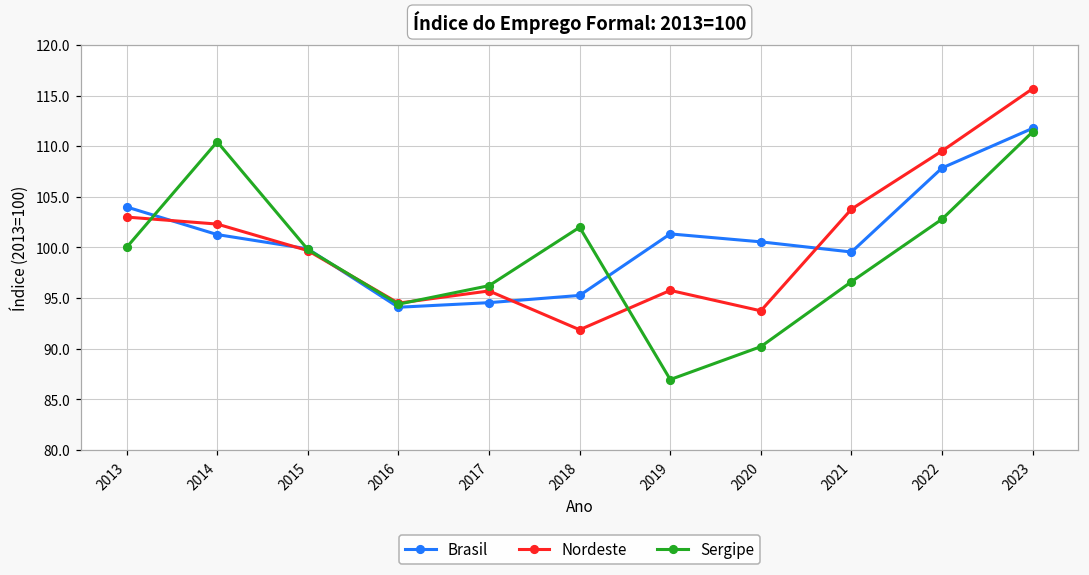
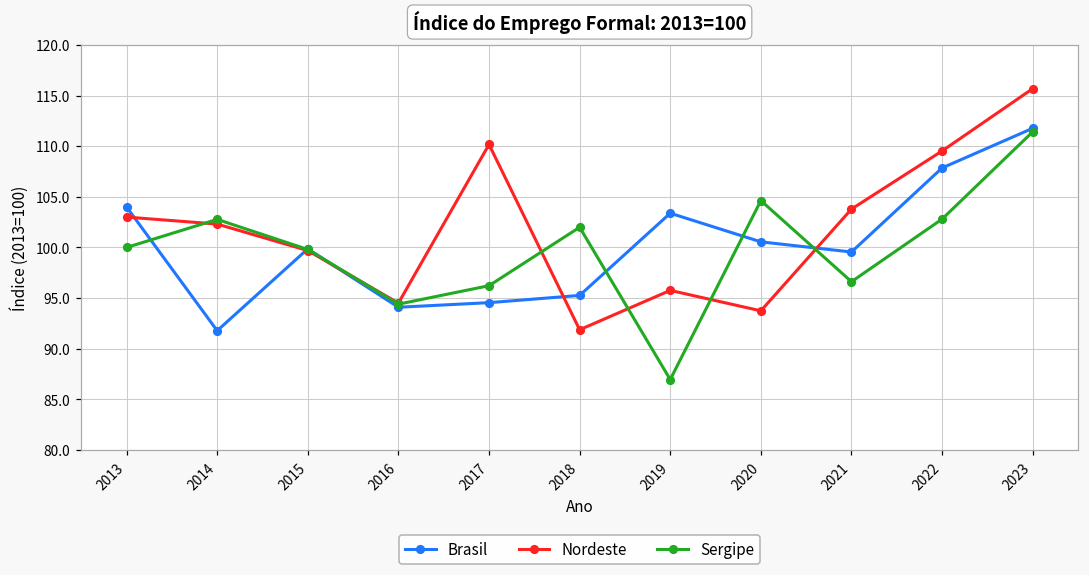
  {
    "Brasil": {
      "2013": 104,
-     "2014": 101,
+     "2014": 92,
      "2016": 94,
      "2017": 95,
      "2018": 95,
-     "2019": 101,
+     "2019": 103,
      "2020": 101,
      "2021": 100,
      "2022": 108,
      "2023": 112
    },
    "Nordeste": {
      "2013": 103,
      "2014": 102,
-     "2017": 96,
+     "2017": 110,
      "2018": 92,
      "2019": 96,
      "2020": 94,
      "2021": 104,
      "2022": 110,
      "2023": 116
    },
    "Sergipe": {
      "2013": 100,
-     "2014": 110,
+     "2014": 103,
      "2017": 96,
      "2018": 102,
      "2019": 87,
-     "2020": 90,
+     "2020": 105,
      "2021": 97,
      "2022": 103,
      "2023": 111
    }
  }
